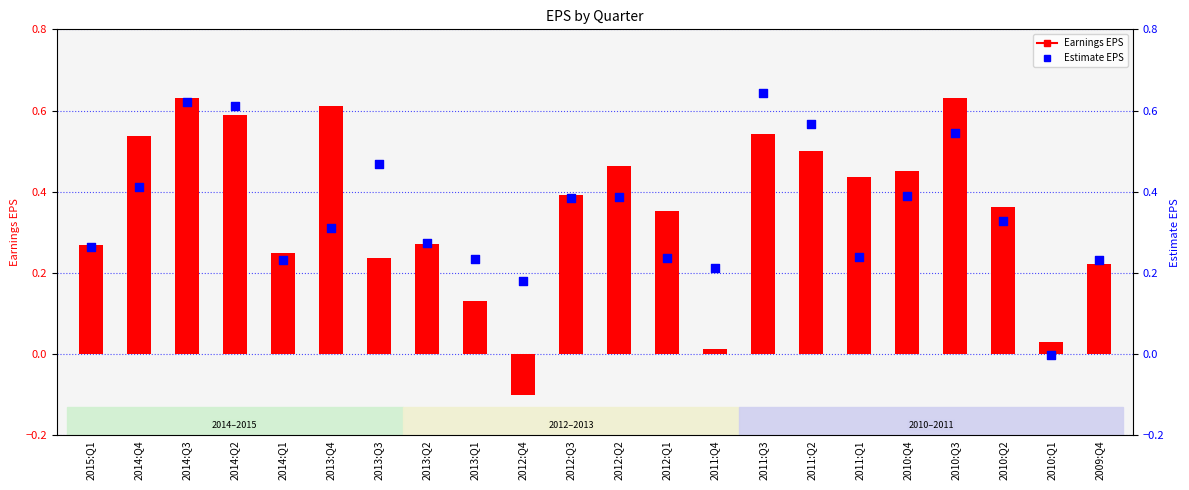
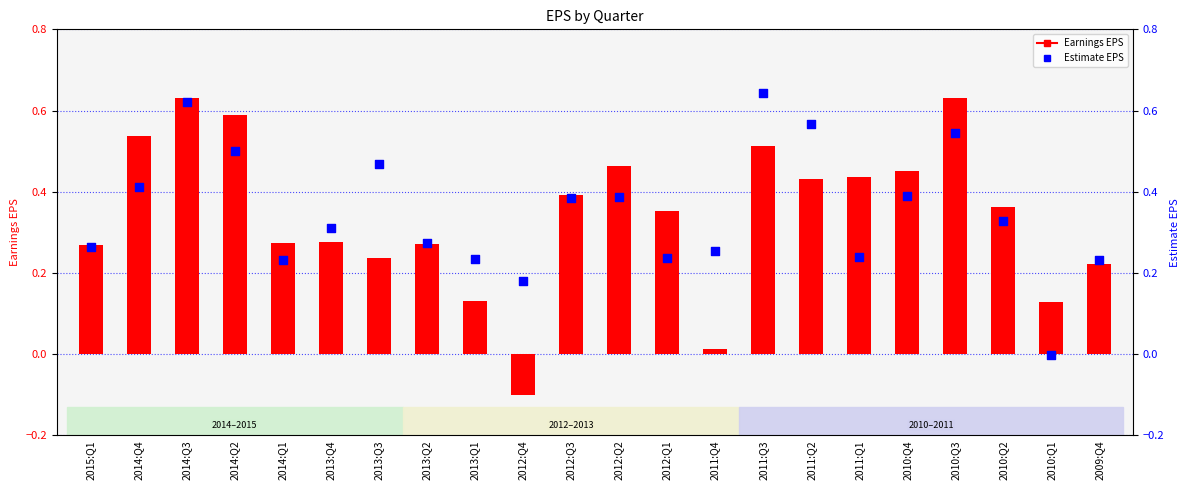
  {
    "Earnings EPS": {
      "2015:Q1": 0.27,
      "2014:Q4": 0.54,
      "2014:Q3": 0.63,
      "2014:Q2": 0.59,
-     "2014:Q1": 0.25,
-     "2013:Q4": 0.61,
+     "2014:Q1": 0.27,
+     "2013:Q4": 0.28,
      "2013:Q3": 0.24,
      "2013:Q2": 0.27,
      "2013:Q1": 0.13,
      "2012:Q4": -0.10,
      "2012:Q3": 0.39,
      "2012:Q2": 0.46,
      "2012:Q1": 0.35,
      "2011:Q4": 0.01,
-     "2011:Q3": 0.54,
-     "2011:Q2": 0.50,
+     "2011:Q3": 0.51,
+     "2011:Q2": 0.43,
      "2011:Q1": 0.44,
      "2010:Q4": 0.45,
      "2010:Q3": 0.63,
      "2010:Q2": 0.36,
-     "2010:Q1": 0.03,
+     "2010:Q1": 0.13,
      "2009:Q4": 0.22
    },
    "Estimate EPS": {
-     "2014:Q2": 0.61,
-     "2011:Q4": 0.21
+     "2014:Q2": 0.50,
+     "2011:Q4": 0.26
    }
  }
